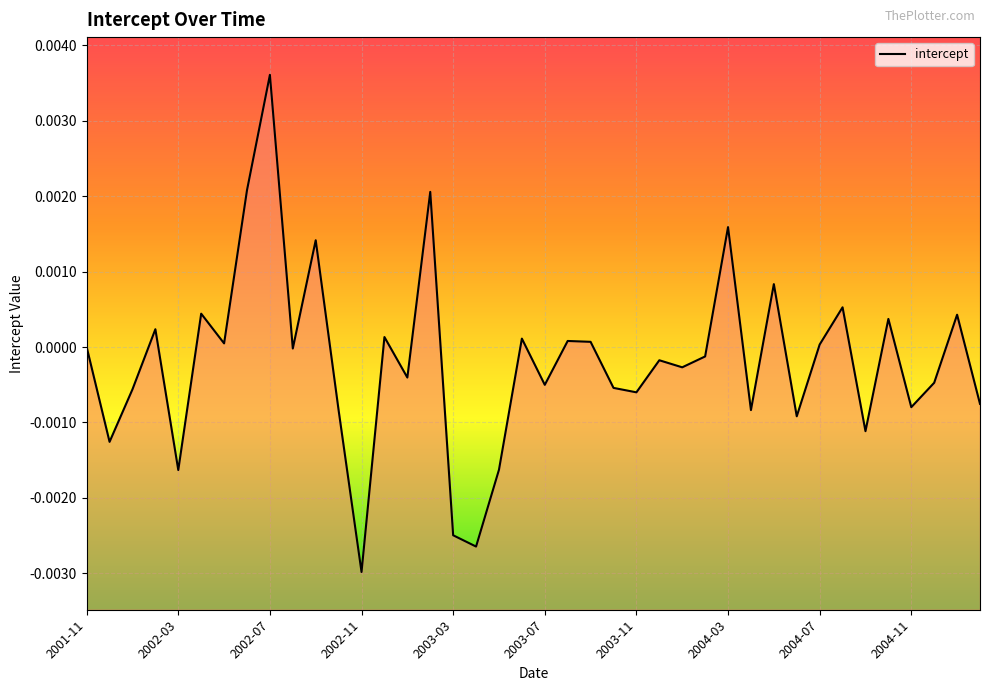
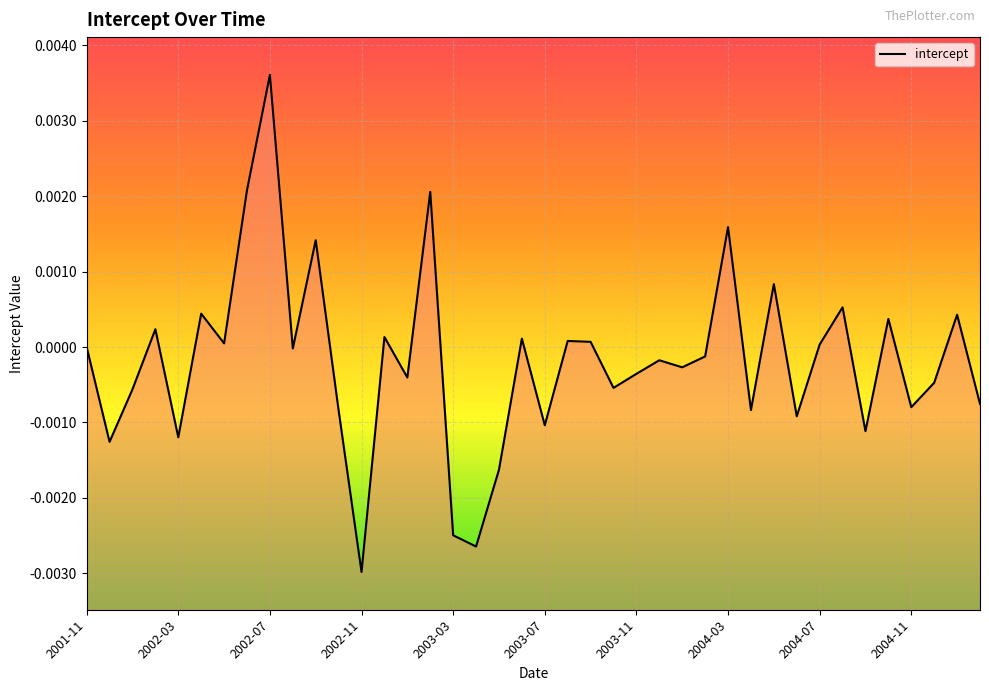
  {
    "2001-11": 0.0000,
-   "2002-03": -0.0016,
+   "2002-03": -0.0012,
    "2002-07": 0.0036,
    "2002-11": -0.0030,
    "2003-03": -0.0025,
-   "2003-07": -0.0005,
-   "2003-11": -0.0006,
+   "2003-07": -0.0010,
+   "2003-11": -0.0004,
    "2004-03": 0.0016,
    "2004-07": 0.0000,
    "2004-11": -0.0008
  }
